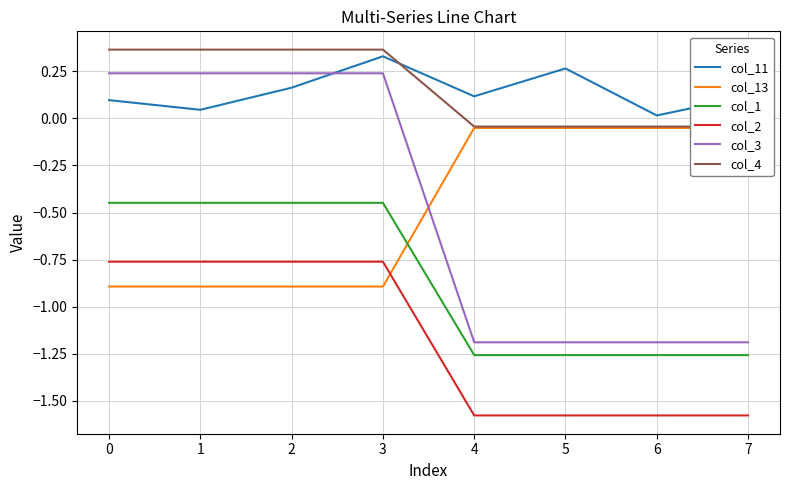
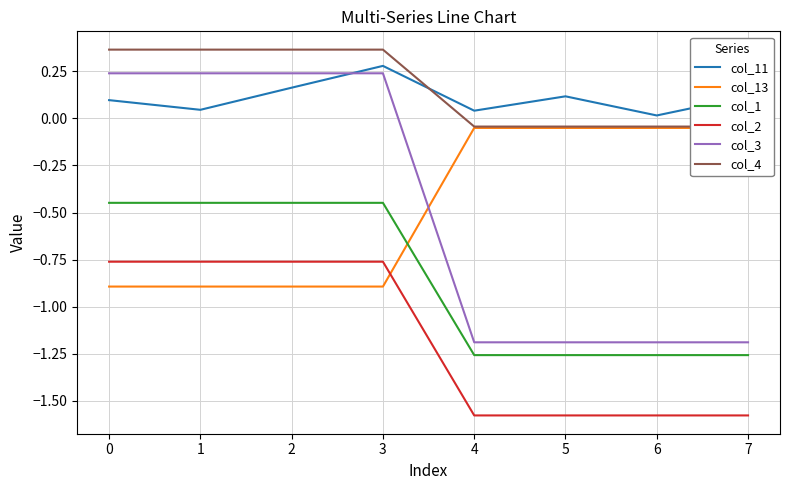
  {
    "col_11": {
      "0": 0.10,
      "1": 0.05,
      "2": 0.16,
-     "3": 0.33,
-     "4": 0.12,
-     "5": 0.27,
+     "3": 0.28,
+     "4": 0.04,
+     "5": 0.12,
      "6": 0.02
    },
    "col_13": {
      "0": -0.89,
      "1": -0.89,
      "2": -0.89,
      "3": -0.89
    },
    "col_1": {
      "0": -0.45,
      "1": -0.45,
      "2": -0.45,
      "3": -0.45,
      "4": -1.26,
      "5": -1.26,
      "6": -1.26,
      "7": -1.26
    },
    "col_2": {
      "0": -0.76,
      "1": -0.76,
      "2": -0.76,
      "3": -0.76,
      "4": -1.58,
      "5": -1.58,
      "6": -1.58,
      "7": -1.58
    },
    "col_3": {
      "0": 0.24,
      "1": 0.24,
      "2": 0.24,
      "3": 0.24,
      "4": -1.19,
      "5": -1.19,
      "6": -1.19,
      "7": -1.19
    },
    "col_4": {
      "0": 0.37,
      "1": 0.37,
      "2": 0.37,
      "3": 0.37
    }
  }
